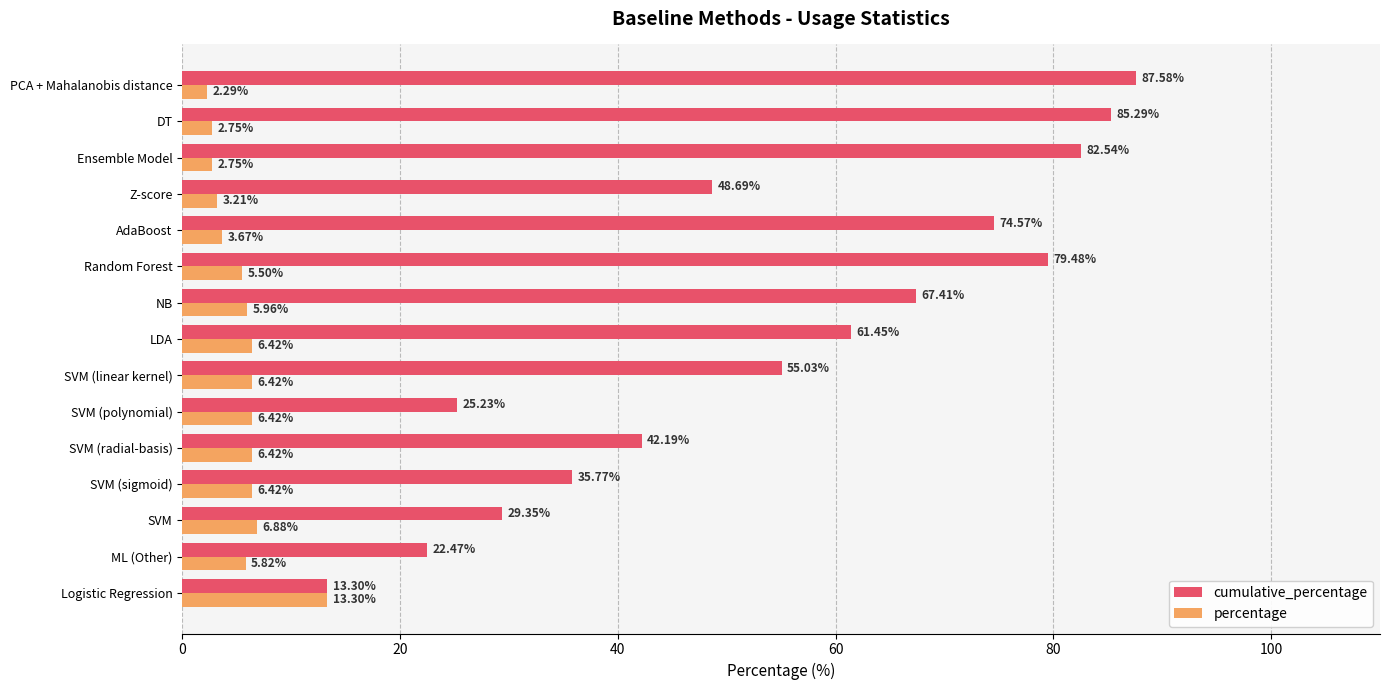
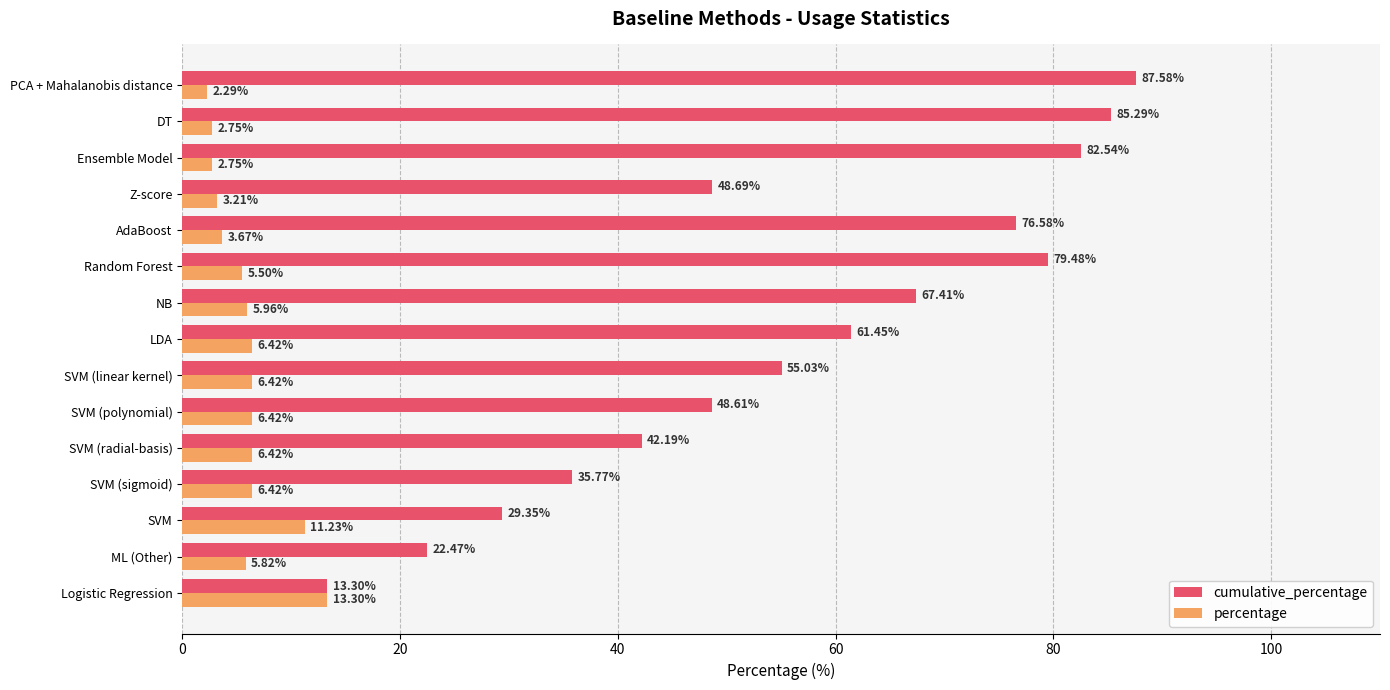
  {
    "cumulative_percentage": {
      "PCA + Mahalanobis distance": "87.58%",
      "DT": "85.29%",
      "Ensemble Model": "82.54%",
      "Z-score": "48.69%",
-     "AdaBoost": "74.57%",
+     "AdaBoost": "76.58%",
      "Random Forest": "79.48%",
      "NB": "67.41%",
      "LDA": "61.45%",
      "SVM (linear kernel)": "55.03%",
-     "SVM (polynomial)": "25.23%",
+     "SVM (polynomial)": "48.61%",
      "SVM (radial-basis)": "42.19%",
      "SVM (sigmoid)": "35.77%",
      "SVM": "29.35%",
      "ML (Other)": "22.47%",
      "Logistic Regression": "13.30%"
    },
    "percentage": {
      "PCA + Mahalanobis distance": "2.29%",
      "DT": "2.75%",
      "Ensemble Model": "2.75%",
      "Z-score": "3.21%",
      "AdaBoost": "3.67%",
      "Random Forest": "5.50%",
      "NB": "5.96%",
      "LDA": "6.42%",
      "SVM (linear kernel)": "6.42%",
      "SVM (polynomial)": "6.42%",
      "SVM (radial-basis)": "6.42%",
      "SVM (sigmoid)": "6.42%",
-     "SVM": "6.88%",
+     "SVM": "11.23%",
      "ML (Other)": "5.82%",
      "Logistic Regression": "13.30%"
    }
  }
